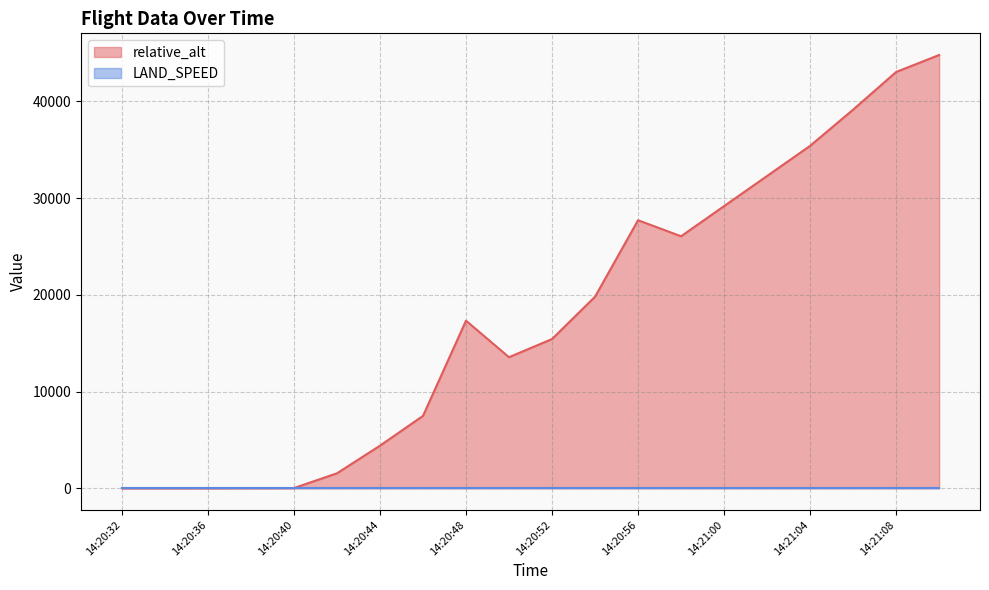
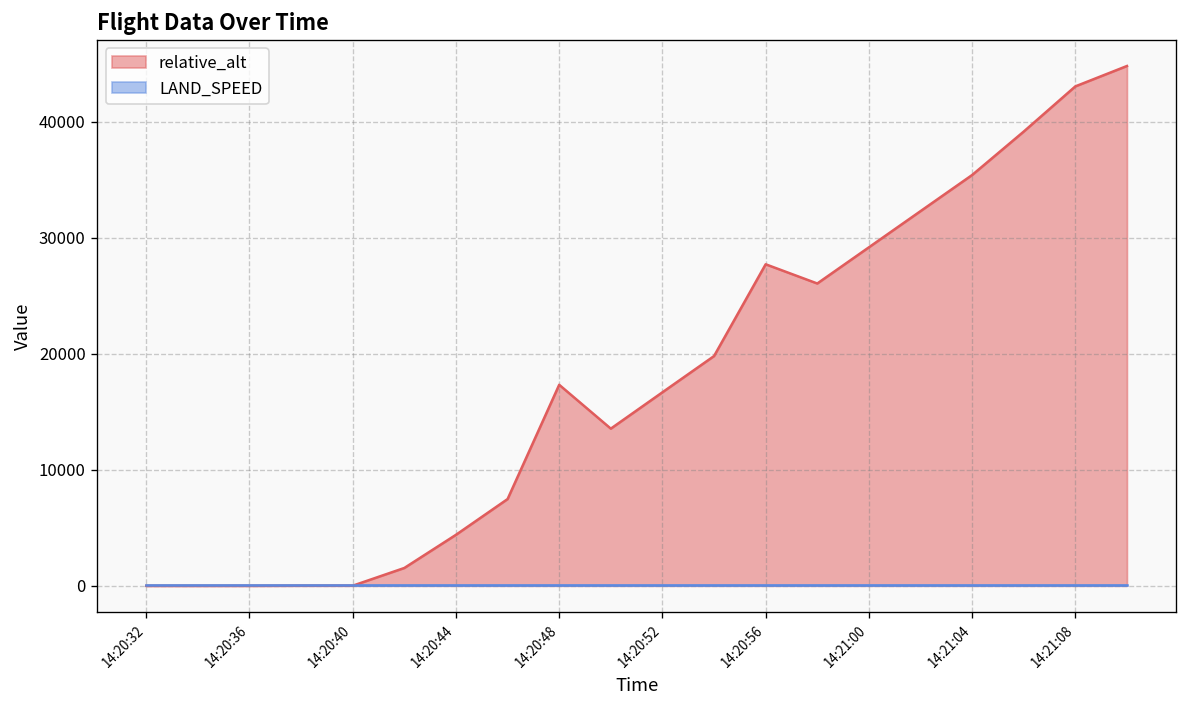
  {
    "relative_alt": {
      "14:20:44": 4000,
      "14:20:48": 17000,
-     "14:20:52": 15000,
+     "14:20:52": 17000,
      "14:20:56": 28000,
      "14:21:00": 29000,
      "14:21:04": 35000,
      "14:21:08": 43000
    },
    "LAND_SPEED": {
      "14:20:44": 0,
      "14:20:48": 0,
      "14:20:52": 0,
      "14:20:56": 0,
      "14:21:00": 0,
      "14:21:04": 0,
      "14:21:08": 0
    }
  }
